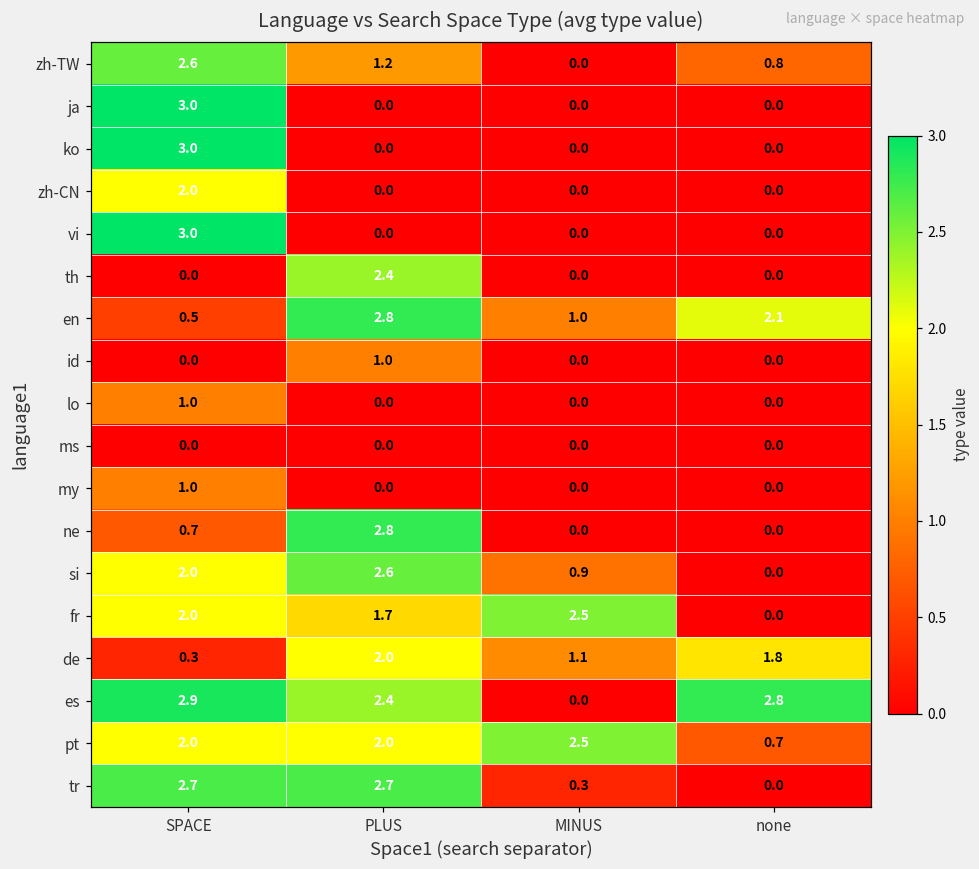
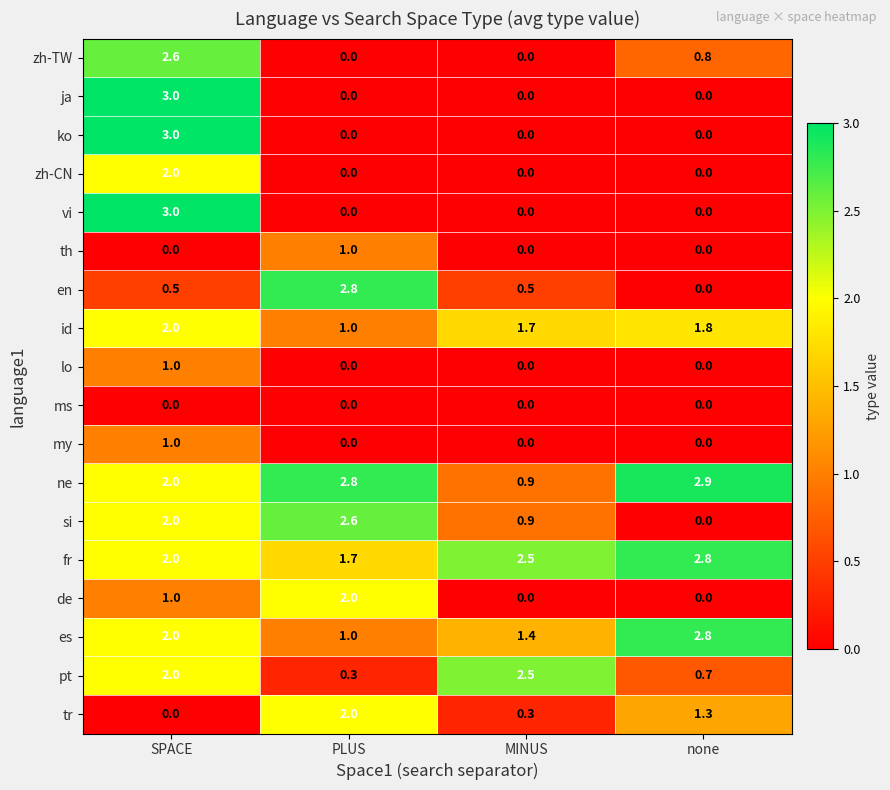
  {
    "zh-TW": {
      "SPACE": 2.6,
-     "PLUS": 1.2,
+     "PLUS": 0.0,
      "MINUS": 0.0,
      "none": 0.8
    },
    "ja": {
      "SPACE": 3.0,
      "PLUS": 0.0,
      "MINUS": 0.0,
      "none": 0.0
    },
    "ko": {
      "SPACE": 3.0,
      "PLUS": 0.0,
      "MINUS": 0.0,
      "none": 0.0
    },
    "zh-CN": {
      "SPACE": 2.0,
      "PLUS": 0.0,
      "MINUS": 0.0,
      "none": 0.0
    },
    "vi": {
      "SPACE": 3.0,
      "PLUS": 0.0,
      "MINUS": 0.0,
      "none": 0.0
    },
    "th": {
      "SPACE": 0.0,
-     "PLUS": 2.4,
+     "PLUS": 1.0,
      "MINUS": 0.0,
      "none": 0.0
    },
    "en": {
      "SPACE": 0.5,
      "PLUS": 2.8,
-     "MINUS": 1.0,
-     "none": 2.1
+     "MINUS": 0.5,
+     "none": 0.0
    },
    "id": {
-     "SPACE": 0.0,
+     "SPACE": 2.0,
      "PLUS": 1.0,
-     "MINUS": 0.0,
-     "none": 0.0
+     "MINUS": 1.7,
+     "none": 1.8
    },
    "lo": {
      "SPACE": 1.0,
      "PLUS": 0.0,
      "MINUS": 0.0,
      "none": 0.0
    },
    "ms": {
      "SPACE": 0.0,
      "PLUS": 0.0,
      "MINUS": 0.0,
      "none": 0.0
    },
    "my": {
      "SPACE": 1.0,
      "PLUS": 0.0,
      "MINUS": 0.0,
      "none": 0.0
    },
    "ne": {
-     "SPACE": 0.7,
+     "SPACE": 2.0,
      "PLUS": 2.8,
-     "MINUS": 0.0,
-     "none": 0.0
+     "MINUS": 0.9,
+     "none": 2.9
    },
    "si": {
      "SPACE": 2.0,
      "PLUS": 2.6,
      "MINUS": 0.9,
      "none": 0.0
    },
    "fr": {
      "SPACE": 2.0,
      "PLUS": 1.7,
      "MINUS": 2.5,
-     "none": 0.0
+     "none": 2.8
    },
    "de": {
-     "SPACE": 0.3,
+     "SPACE": 1.0,
      "PLUS": 2.0,
-     "MINUS": 1.1,
-     "none": 1.8
+     "MINUS": 0.0,
+     "none": 0.0
    },
    "es": {
-     "SPACE": 2.9,
-     "PLUS": 2.4,
-     "MINUS": 0.0,
+     "SPACE": 2.0,
+     "PLUS": 1.0,
+     "MINUS": 1.4,
      "none": 2.8
    },
    "pt": {
      "SPACE": 2.0,
-     "PLUS": 2.0,
+     "PLUS": 0.3,
      "MINUS": 2.5,
      "none": 0.7
    },
    "tr": {
-     "SPACE": 2.7,
-     "PLUS": 2.7,
+     "SPACE": 0.0,
+     "PLUS": 2.0,
      "MINUS": 0.3,
-     "none": 0.0
+     "none": 1.3
    }
  }
